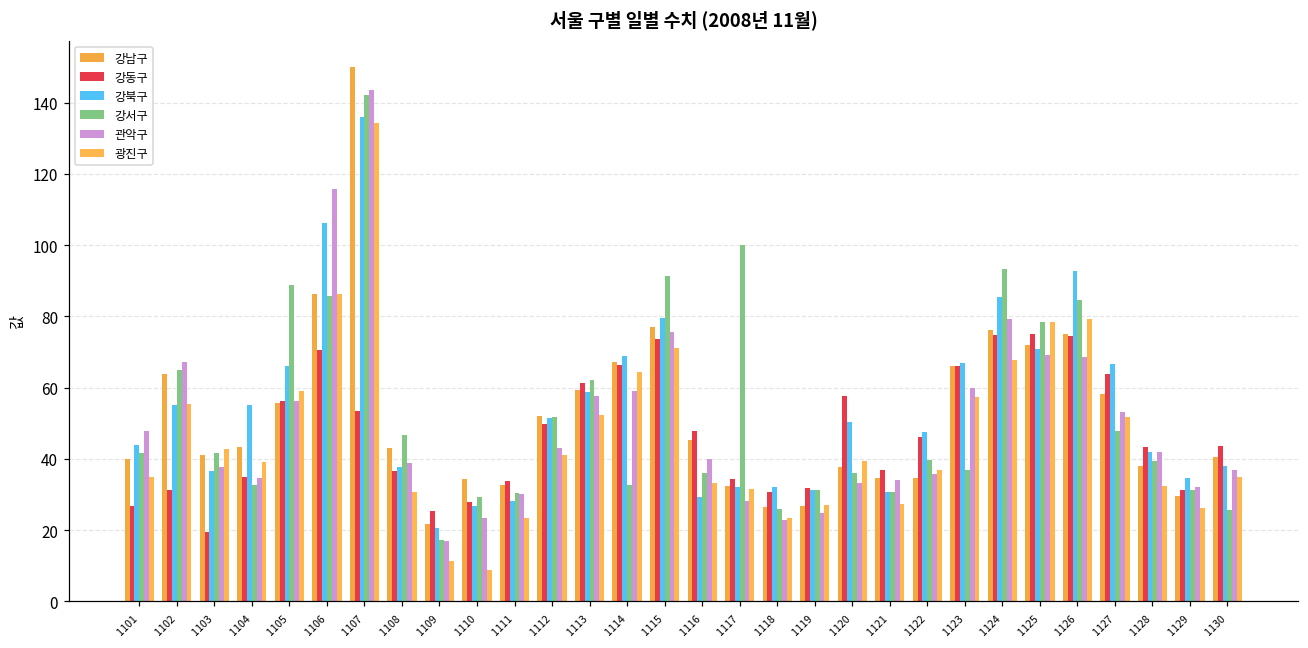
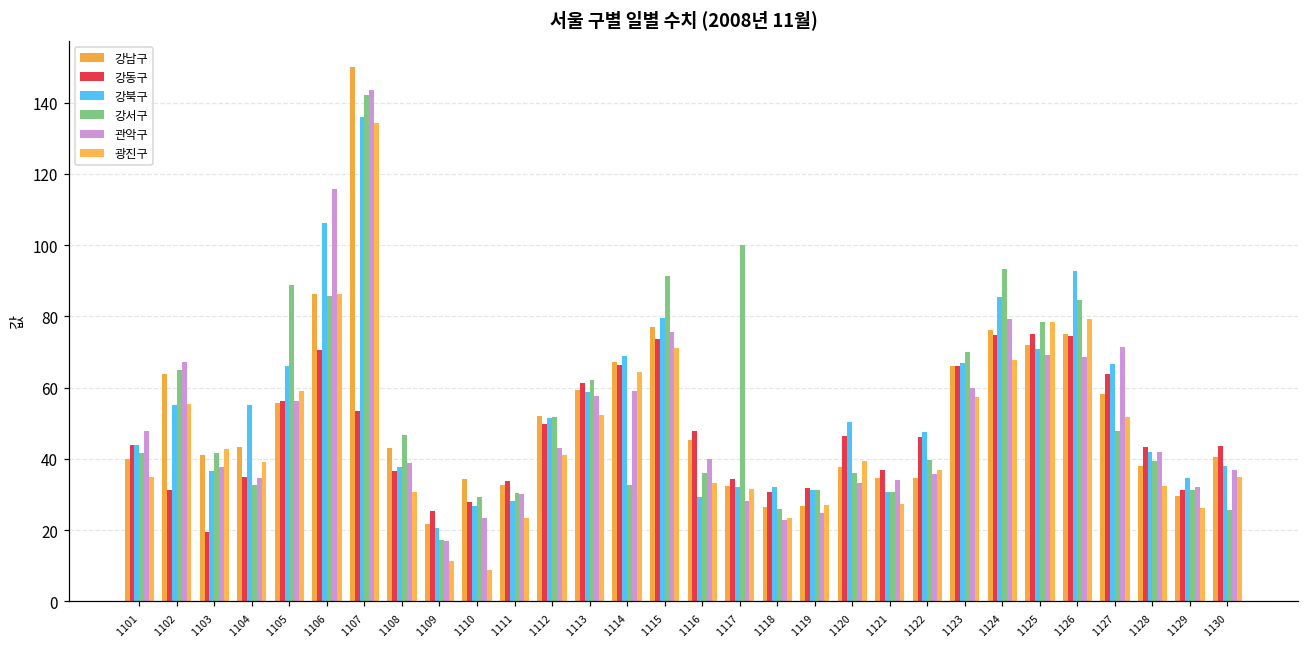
  {
    "강동구": {
-     "1101": 27,
+     "1101": 44,
      "1102": 31,
      "1103": 20,
      "1104": 35,
      "1105": 56,
      "1106": 71,
      "1107": 53,
      "1108": 37,
      "1109": 26,
      "1110": 28,
      "1111": 34,
      "1112": 50,
      "1113": 61,
      "1114": 66,
      "1115": 74,
      "1116": 48,
      "1117": 34,
      "1118": 31,
      "1119": 32,
-     "1120": 58,
+     "1120": 46,
      "1121": 37,
      "1122": 46,
      "1123": 66,
      "1124": 75,
      "1125": 75,
      "1126": 75,
      "1127": 64,
      "1128": 43,
      "1129": 31,
      "1130": 44
    },
    "강북구": {
      "1101": 44,
      "1102": 55,
      "1103": 37,
      "1104": 55,
      "1105": 66,
      "1106": 106,
      "1107": 136,
      "1108": 38,
      "1109": 21,
      "1110": 27,
      "1111": 28,
      "1112": 52,
      "1113": 59,
      "1114": 69,
      "1115": 80,
      "1116": 29,
      "1117": 32,
      "1118": 32,
      "1119": 31,
      "1120": 50,
      "1121": 31,
      "1122": 48,
      "1123": 67,
      "1124": 85,
      "1125": 71,
      "1126": 93,
      "1127": 67,
      "1128": 42,
      "1129": 35,
      "1130": 38
    },
    "강서구": {
      "1101": 42,
      "1102": 65,
      "1103": 42,
      "1104": 33,
      "1105": 89,
      "1106": 86,
      "1107": 142,
      "1108": 47,
      "1109": 17,
      "1110": 29,
      "1111": 30,
      "1112": 52,
      "1113": 62,
      "1114": 33,
      "1115": 91,
      "1116": 36,
      "1117": 100,
      "1118": 26,
      "1119": 31,
      "1120": 36,
      "1121": 31,
      "1122": 40,
-     "1123": 37,
+     "1123": 70,
      "1124": 93,
      "1125": 78,
      "1126": 84,
      "1127": 48,
      "1128": 39,
      "1129": 31,
      "1130": 26
    },
    "관악구": {
      "1101": 48,
      "1102": 67,
      "1103": 38,
      "1104": 35,
      "1105": 56,
      "1106": 116,
      "1107": 143,
      "1108": 39,
      "1109": 17,
      "1110": 23,
      "1111": 30,
      "1112": 43,
      "1113": 58,
      "1114": 59,
      "1115": 76,
      "1116": 40,
      "1117": 28,
      "1118": 23,
      "1119": 25,
      "1120": 33,
      "1121": 34,
      "1122": 36,
      "1123": 60,
      "1124": 79,
      "1125": 69,
      "1126": 69,
-     "1127": 53,
+     "1127": 71,
      "1128": 42,
      "1129": 32,
      "1130": 37
    }
  }
